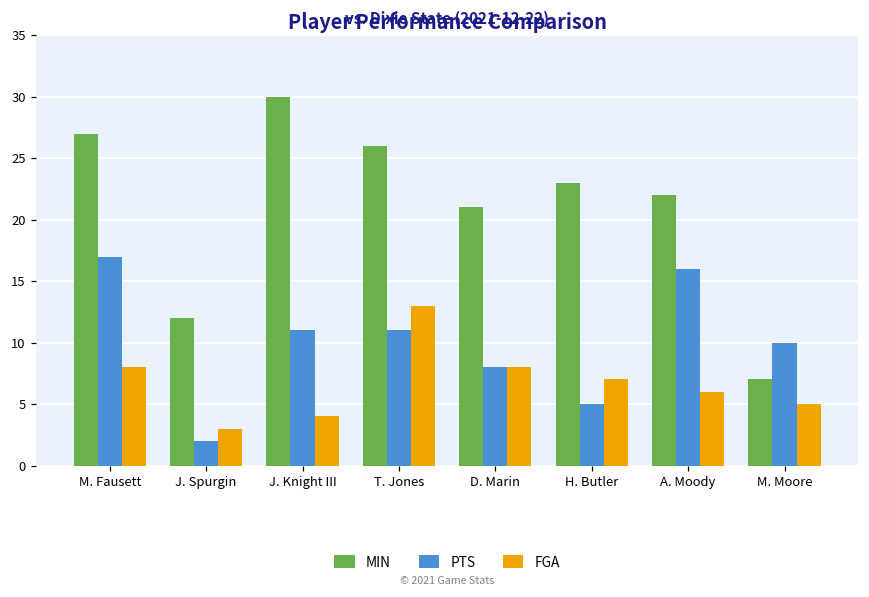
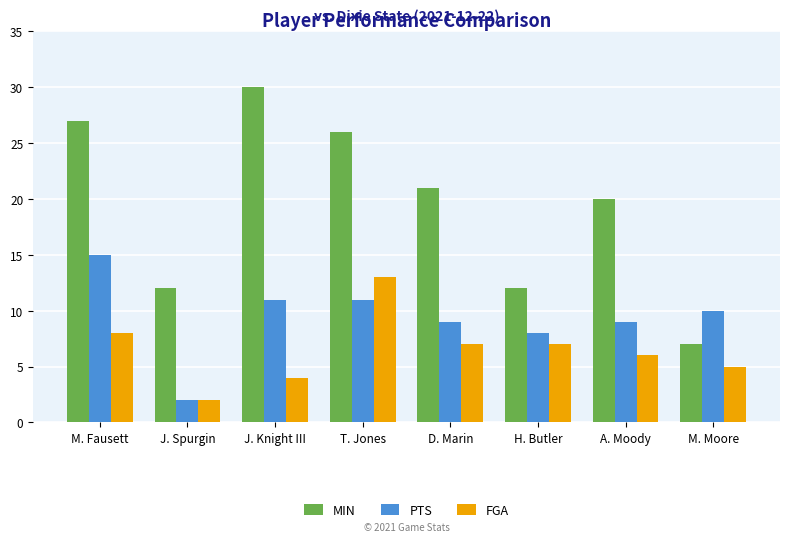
  {
    "MIN": {
      "M. Fausett": 27,
      "J. Spurgin": 12,
      "J. Knight III": 30,
      "T. Jones": 26,
      "D. Marin": 21,
-     "H. Butler": 23,
-     "A. Moody": 22,
+     "H. Butler": 12,
+     "A. Moody": 20,
      "M. Moore": 7
    },
    "PTS": {
-     "M. Fausett": 17,
+     "M. Fausett": 15,
      "J. Spurgin": 2,
      "J. Knight III": 11,
      "T. Jones": 11,
-     "D. Marin": 8,
-     "H. Butler": 5,
-     "A. Moody": 16,
+     "D. Marin": 9,
+     "H. Butler": 8,
+     "A. Moody": 9,
      "M. Moore": 10
    },
    "FGA": {
      "M. Fausett": 8,
-     "J. Spurgin": 3,
+     "J. Spurgin": 2,
      "J. Knight III": 4,
      "T. Jones": 13,
-     "D. Marin": 8,
+     "D. Marin": 7,
      "H. Butler": 7,
      "A. Moody": 6,
      "M. Moore": 5
    }
  }
